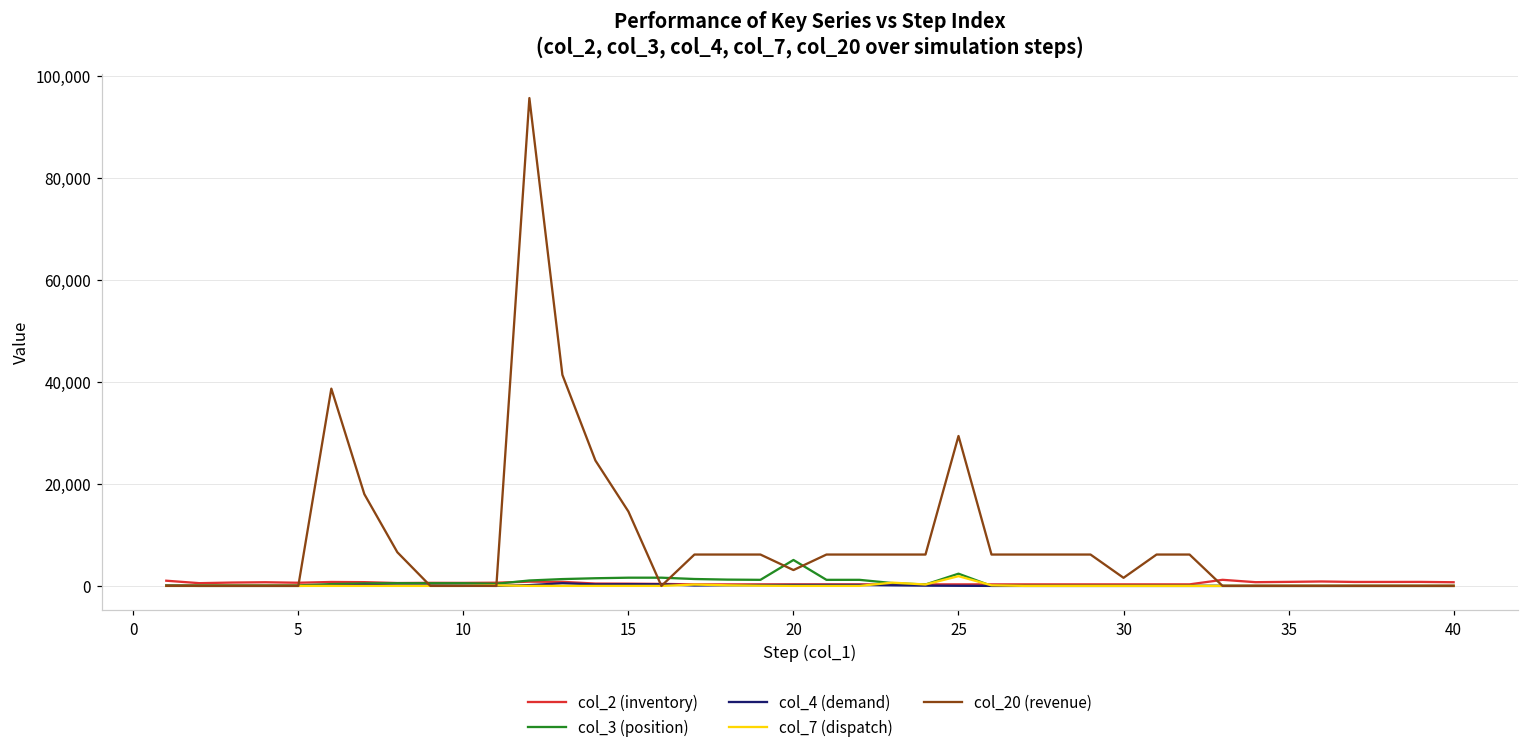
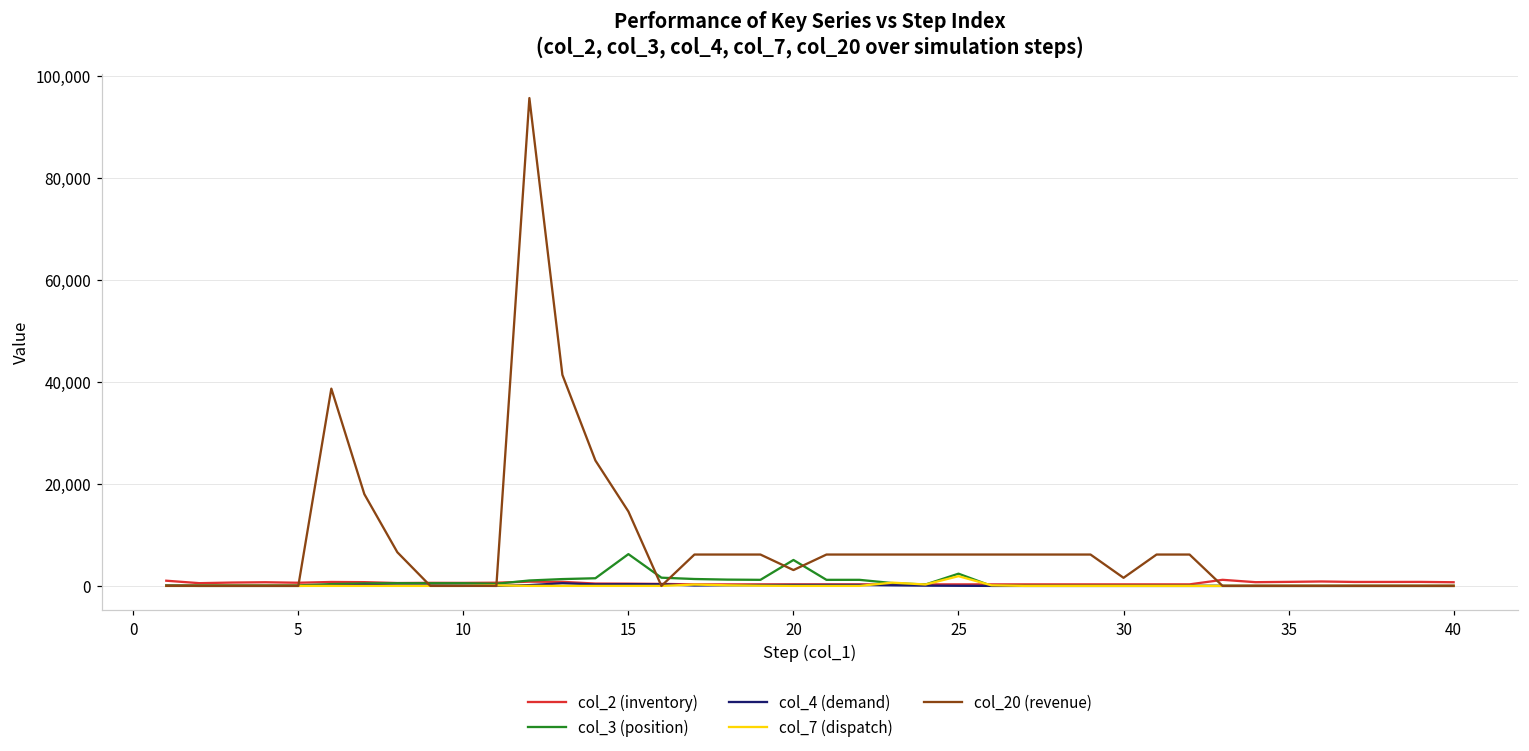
  {
    "col_2 (inventory)": {
      "35": "1,000",
      "40": "1,000"
    },
    "col_3 (position)": {
-     "15": "2,000",
+     "15": "6,000",
      "20": "5,000"
    },
    "col_20 (revenue)": {
      "15": "15,000",
      "20": "3,000",
-     "25": "29,000",
+     "25": "6,000",
      "30": "2,000"
    }
  }
